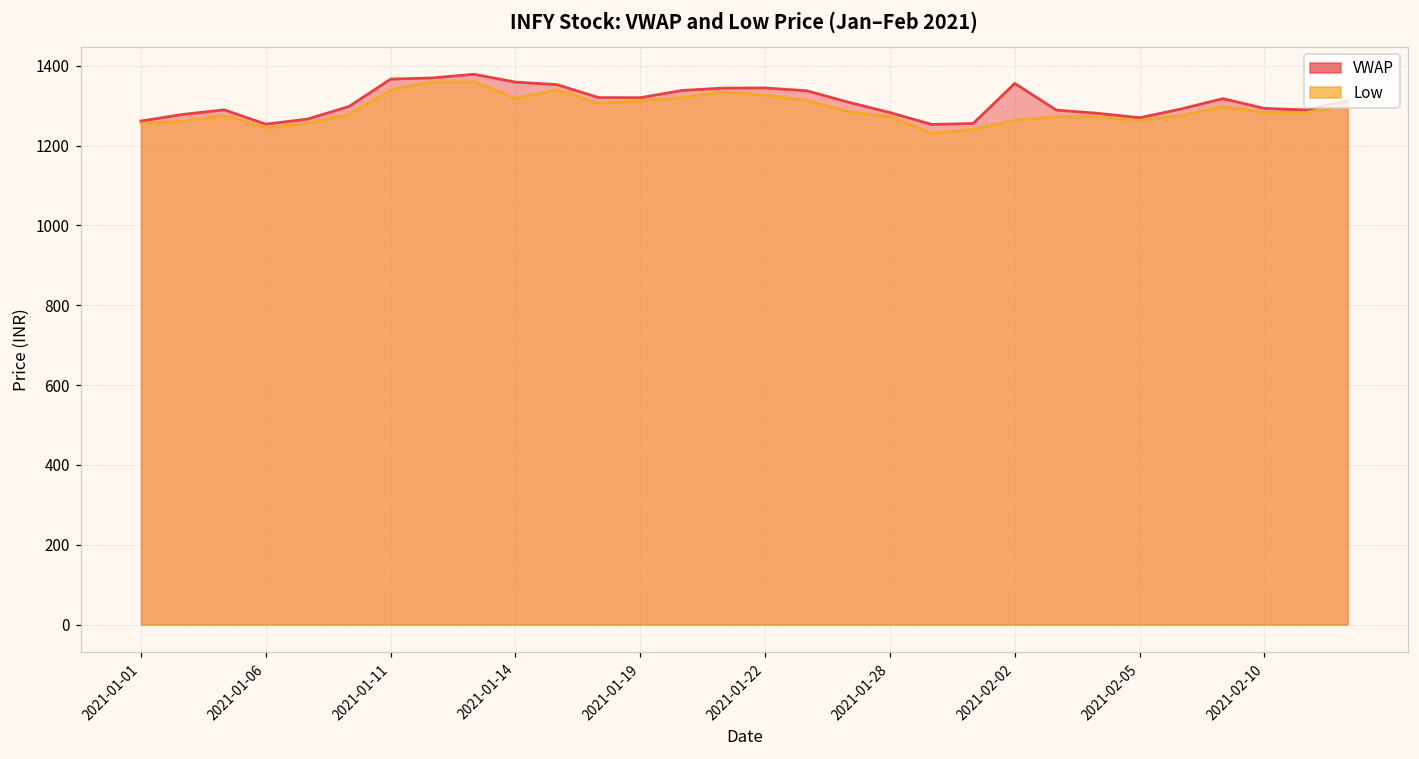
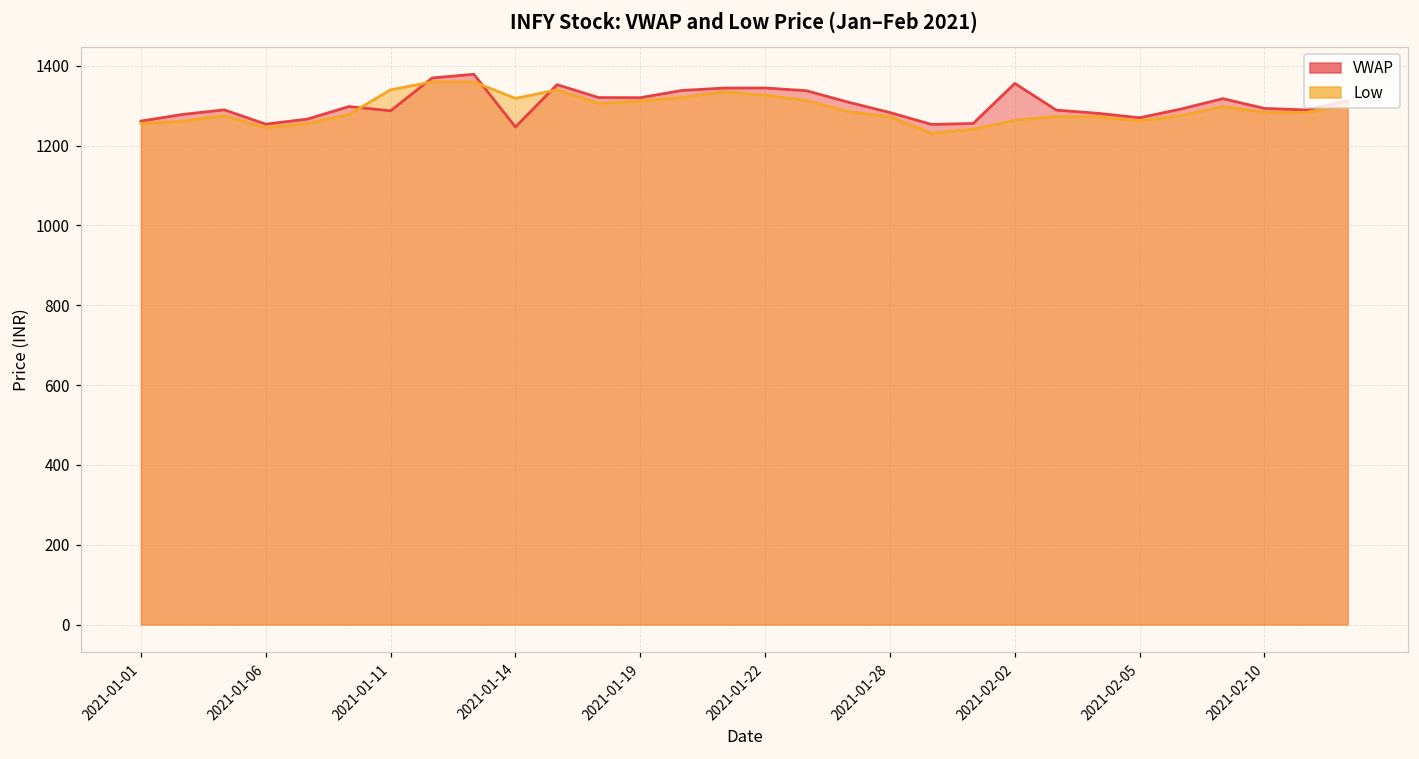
  {
    "VWAP": {
      "2021-01-06": 1250,
-     "2021-01-11": 1370,
-     "2021-01-14": 1360,
+     "2021-01-11": 1290,
+     "2021-01-14": 1250,
      "2021-01-19": 1320,
      "2021-01-22": 1340,
      "2021-01-28": 1280,
      "2021-02-02": 1360,
      "2021-02-05": 1270,
      "2021-02-10": 1290
    },
    "Low": {
      "2021-01-06": 1240,
      "2021-01-11": 1340,
      "2021-01-14": 1320,
      "2021-01-19": 1310,
      "2021-01-22": 1330,
      "2021-01-28": 1270,
      "2021-02-02": 1260,
      "2021-02-05": 1260,
      "2021-02-10": 1280
    }
  }
